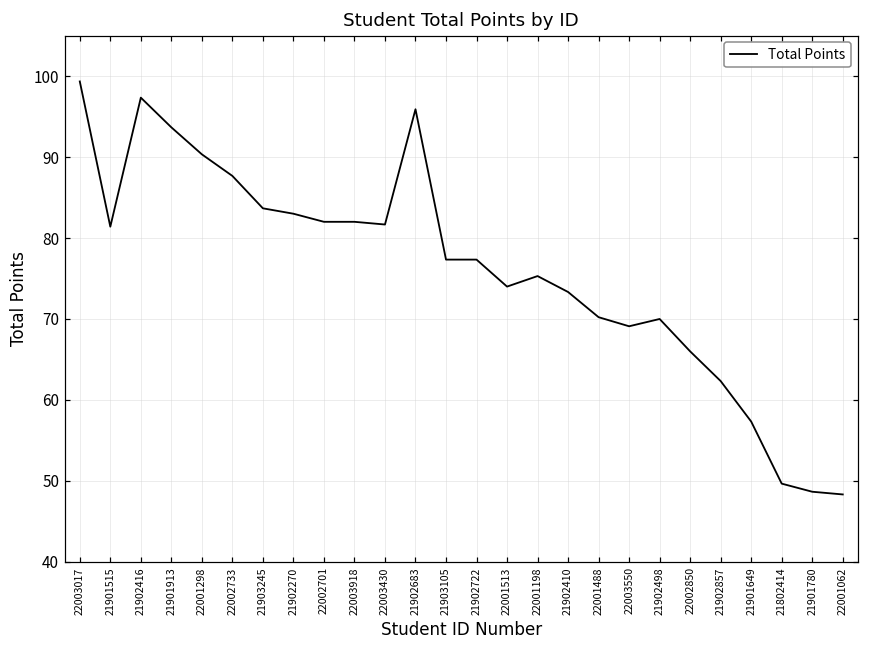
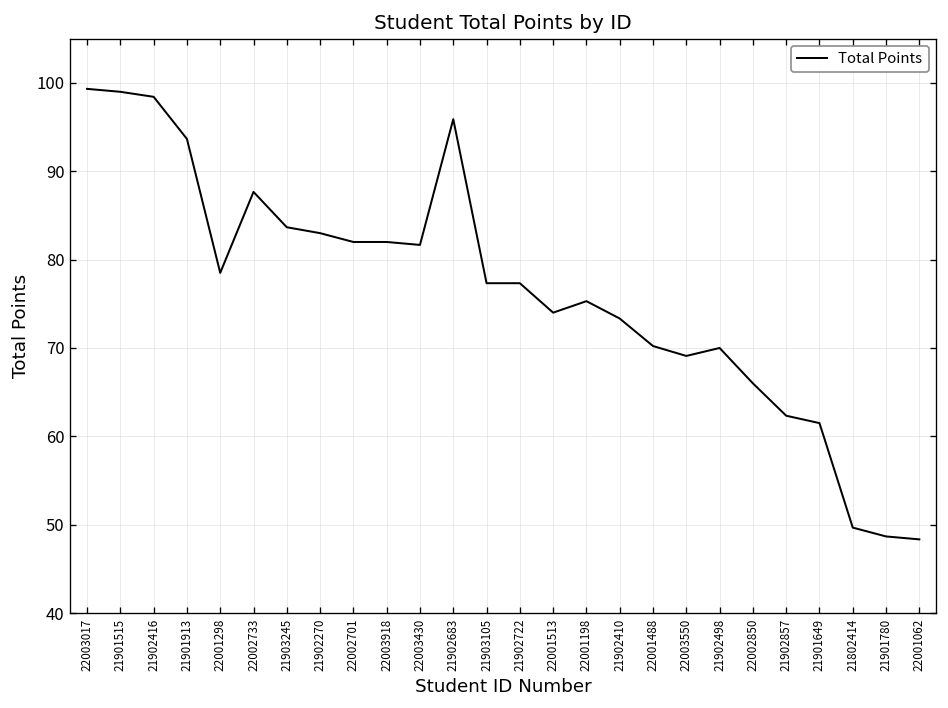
  {
    "22003017": 99,
-   "21901515": 81,
-   "21902416": 97,
+   "21901515": 99,
+   "21902416": 98,
    "21901913": 94,
-   "22001298": 90,
+   "22001298": 79,
    "22002733": 88,
    "21903245": 84,
    "21902270": 83,
    "22002701": 82,
    "22003918": 82,
    "22003430": 82,
    "21902683": 96,
    "21903105": 77,
    "21902722": 77,
    "22001513": 74,
    "22001198": 75,
    "21902410": 73,
    "22001488": 70,
    "22003550": 69,
    "21902498": 70,
    "22002850": 66,
    "21902857": 62,
-   "21901649": 57,
+   "21901649": 61,
    "21802414": 50,
    "21901780": 49,
    "22001062": 48
  }
